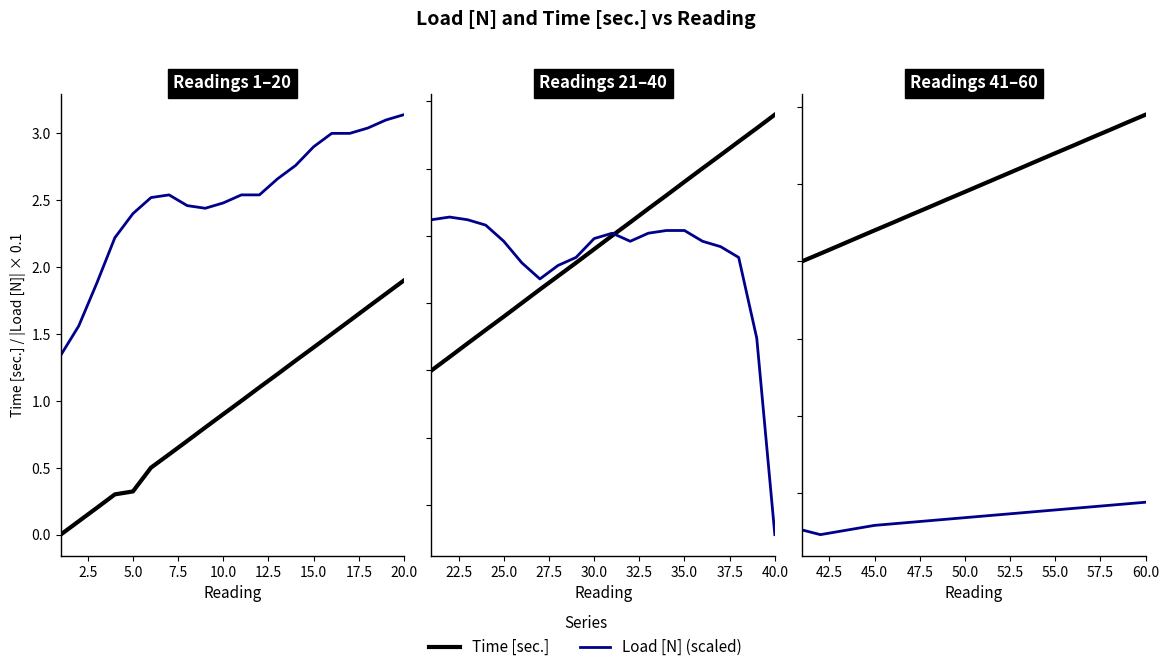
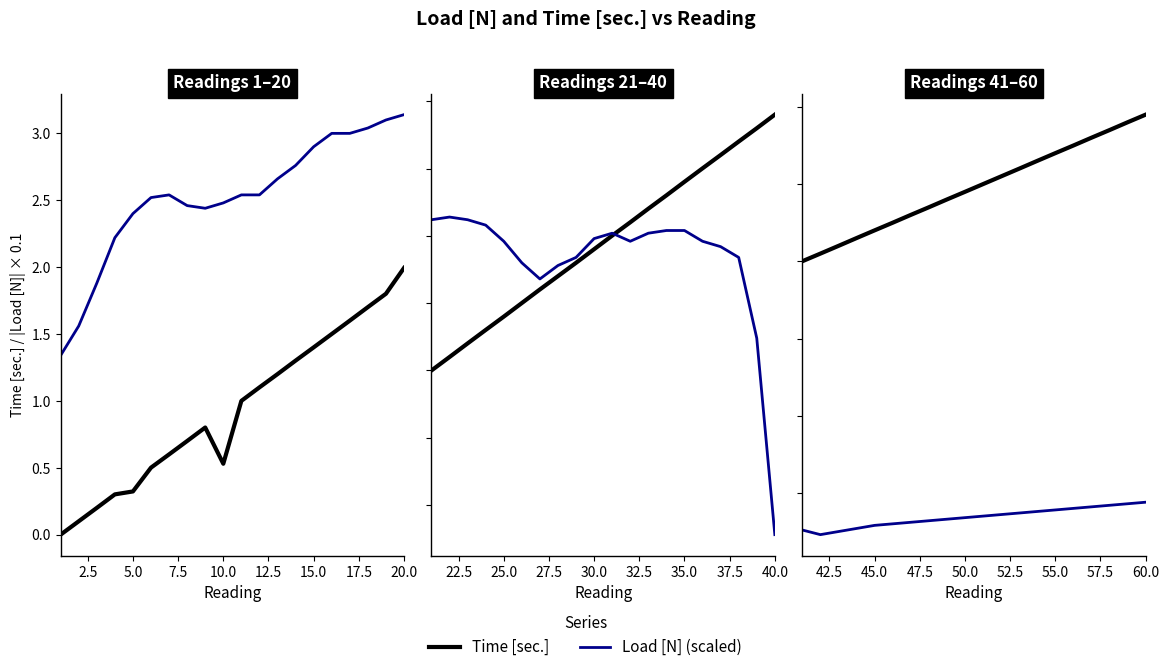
  {
    "Readings 1–20": {
      "Time [sec.]": {
        "5.0": 0.32,
-       "10.0": 0.90,
+       "10.0": 0.53,
        "15.0": 1.40,
-       "20.0": 1.90
+       "20.0": 1.99
      },
      "Load [N] (scaled)": {
        "5.0": 2.40,
        "10.0": 2.48,
        "15.0": 2.90,
        "20.0": 3.14
      }
    }
  }
